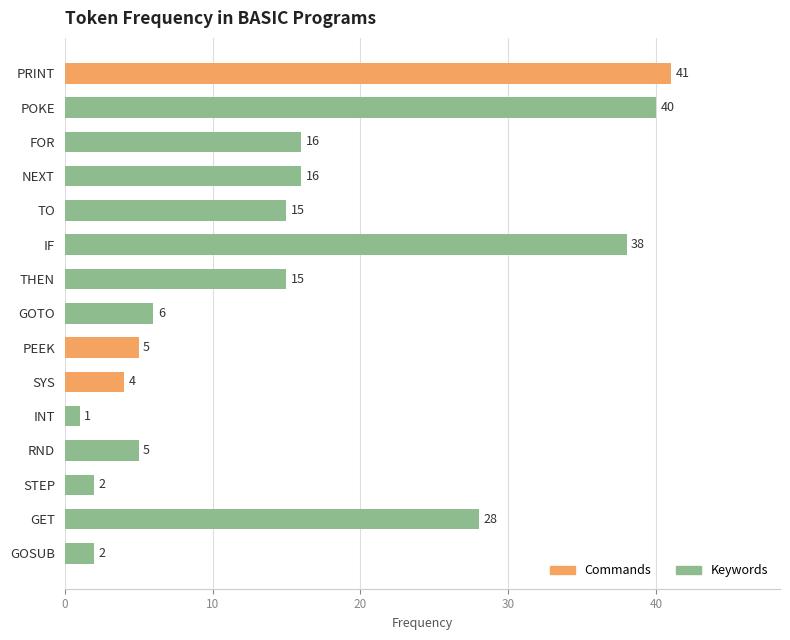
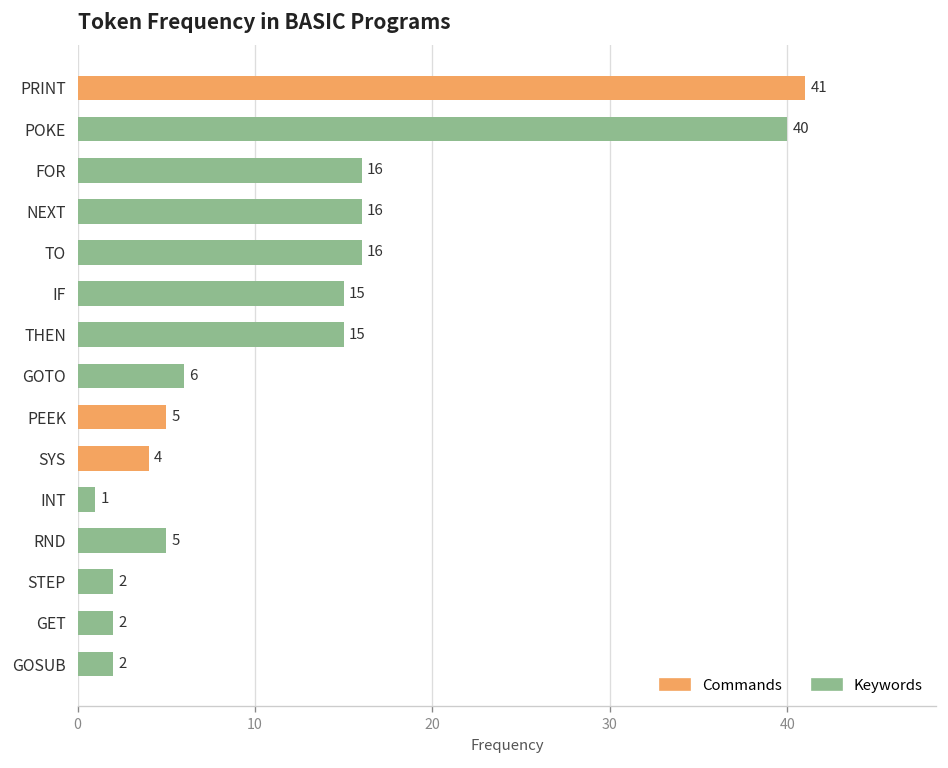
  {
    "PRINT": 41,
    "POKE": 40,
    "FOR": 16,
    "NEXT": 16,
-   "TO": 15,
-   "IF": 38,
+   "TO": 16,
+   "IF": 15,
    "THEN": 15,
    "GOTO": 6,
    "PEEK": 5,
    "SYS": 4,
    "INT": 1,
    "RND": 5,
    "STEP": 2,
-   "GET": 28,
+   "GET": 2,
    "GOSUB": 2
  }
